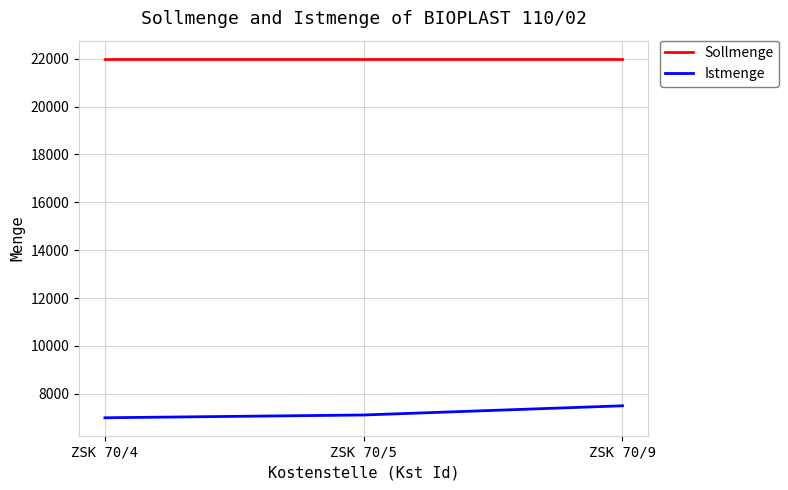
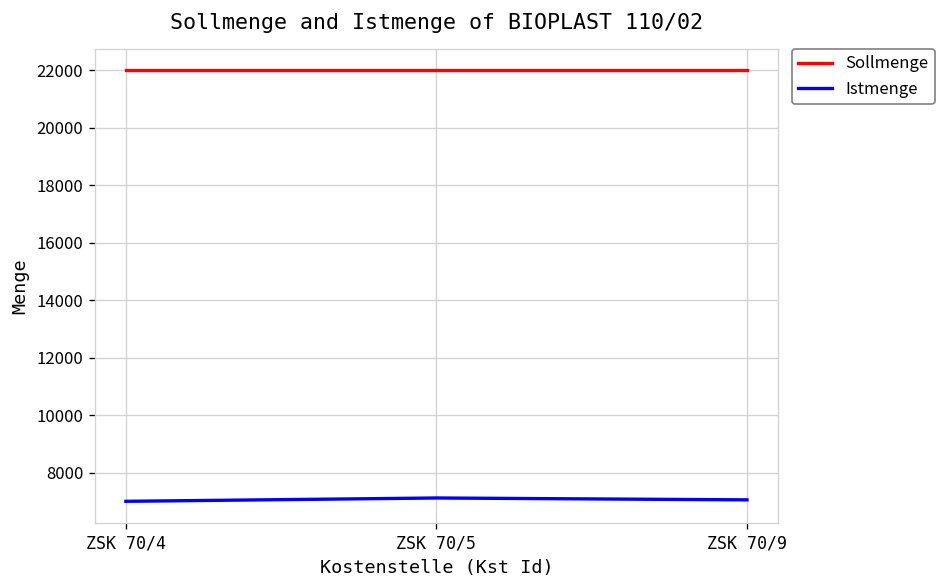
  {
    "Sollmenge": {
      "ZSK 70/4": 22000,
      "ZSK 70/5": 22000,
      "ZSK 70/9": 22000
    },
    "Istmenge": {
      "ZSK 70/4": 7000,
      "ZSK 70/5": 7100,
-     "ZSK 70/9": 7500
+     "ZSK 70/9": 7100
    }
  }
